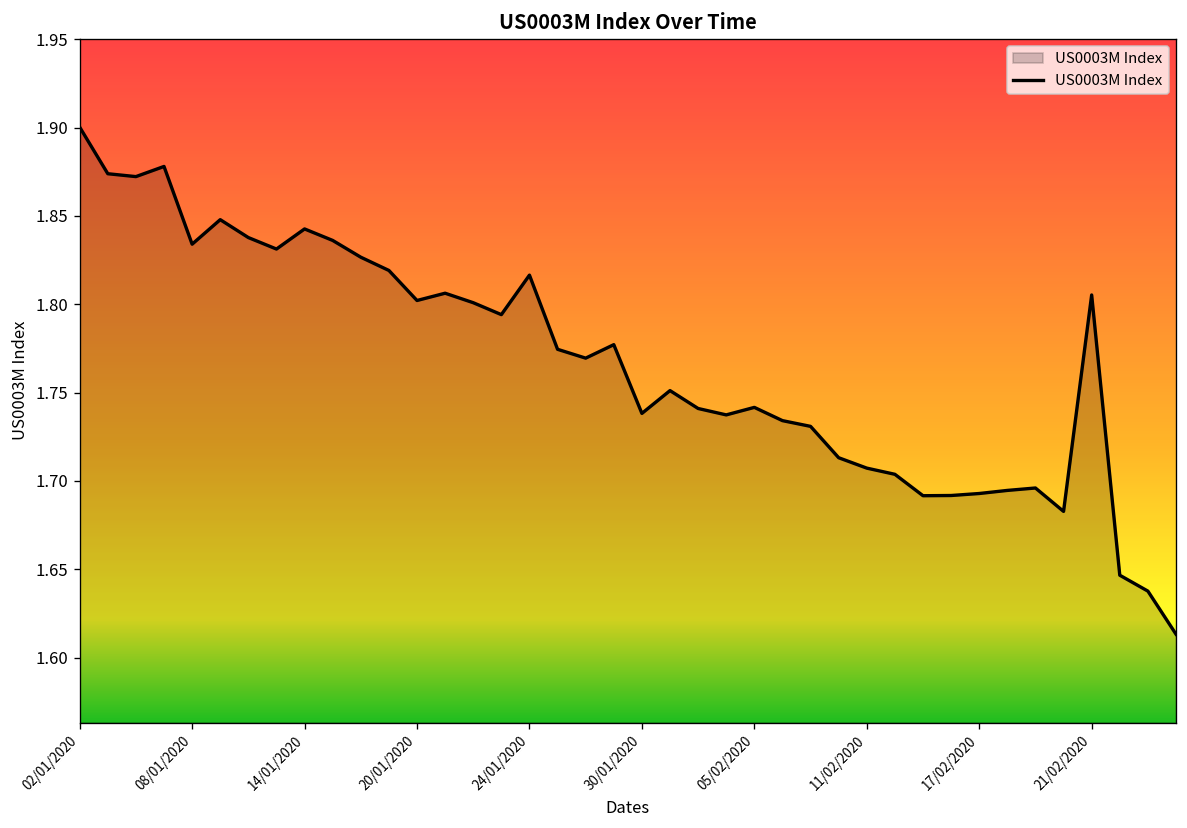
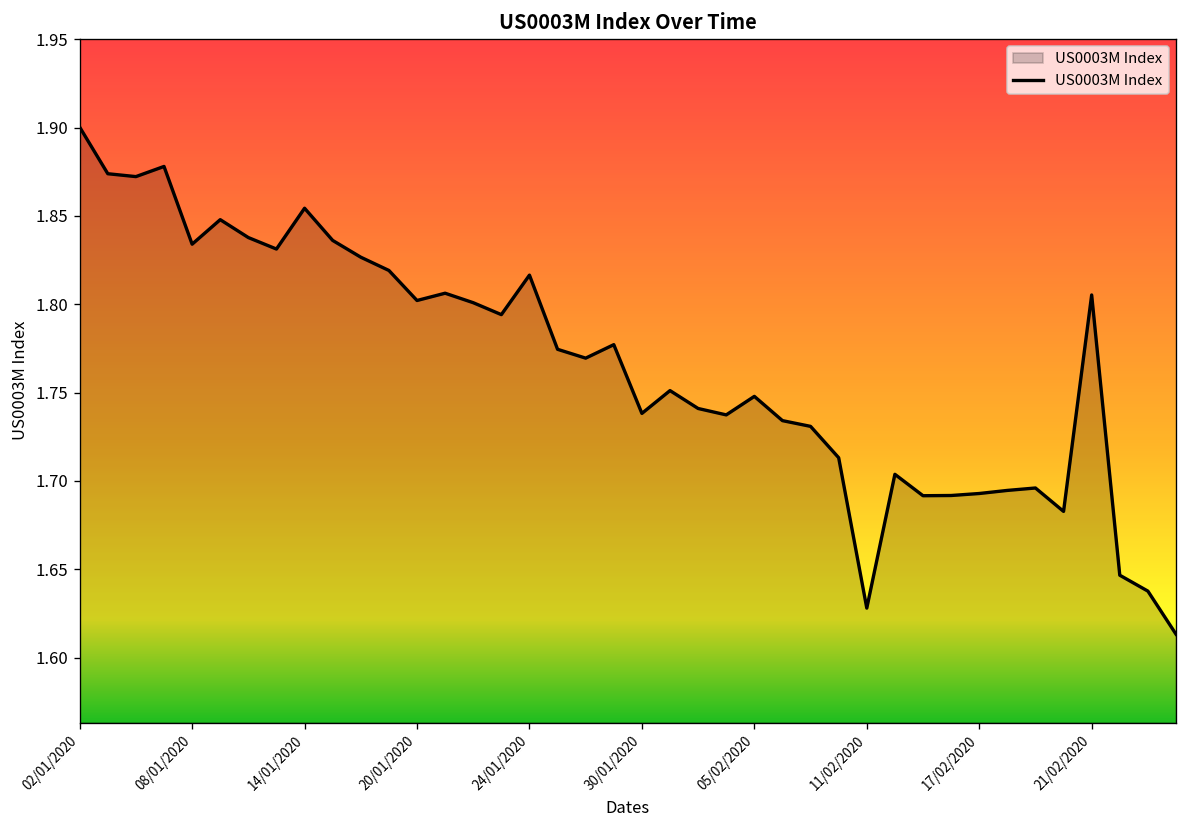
  {
    "02/01/2020": 1.900,
    "08/01/2020": 1.834,
-   "14/01/2020": 1.843,
+   "14/01/2020": 1.854,
    "20/01/2020": 1.802,
    "24/01/2020": 1.816,
    "30/01/2020": 1.738,
-   "05/02/2020": 1.742,
-   "11/02/2020": 1.707,
+   "05/02/2020": 1.748,
+   "11/02/2020": 1.628,
    "17/02/2020": 1.693,
    "21/02/2020": 1.805
  }
